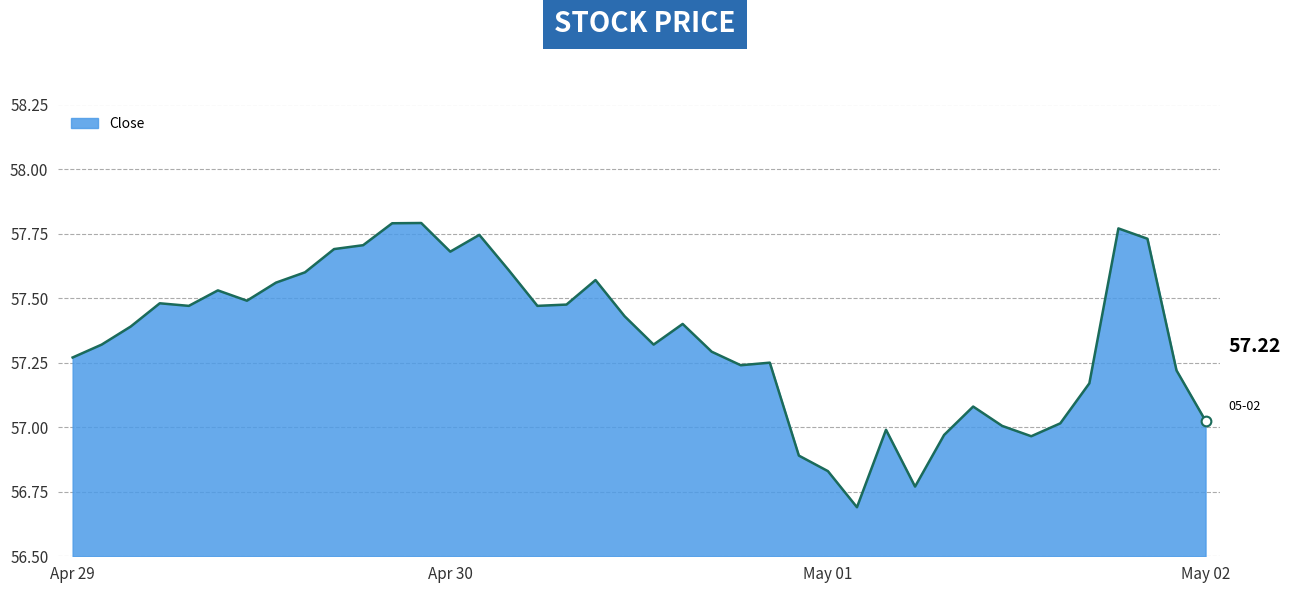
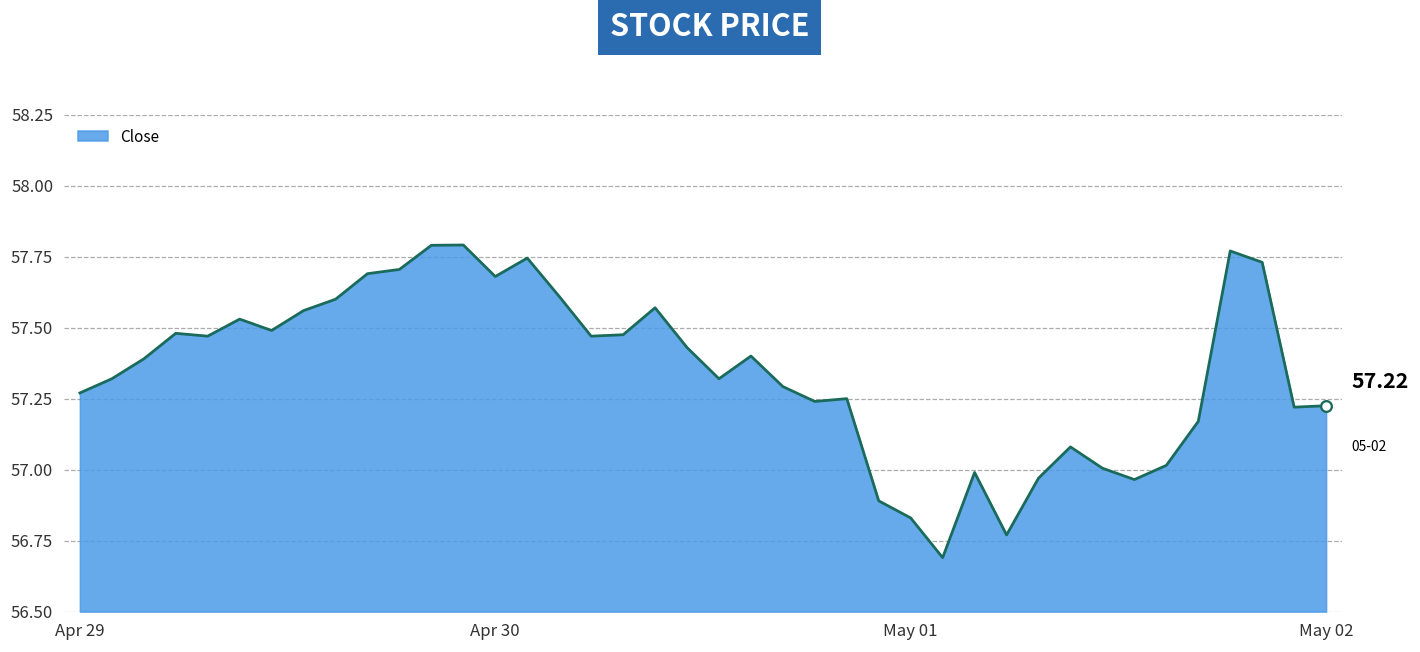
  {
    "Close": {
      "Apr 29": 57.27,
      "Apr 30": 57.68,
      "May 01": 56.83,
-     "May 02": 57.02
+     "May 02": 57.22
    }
  }
